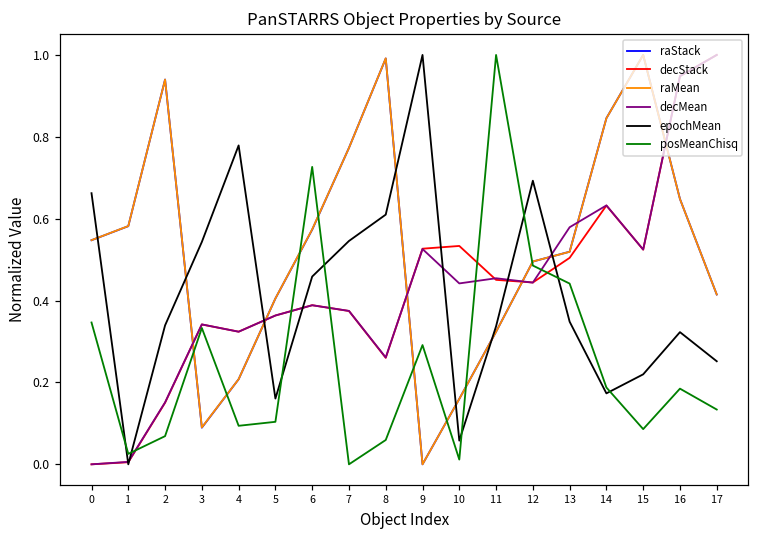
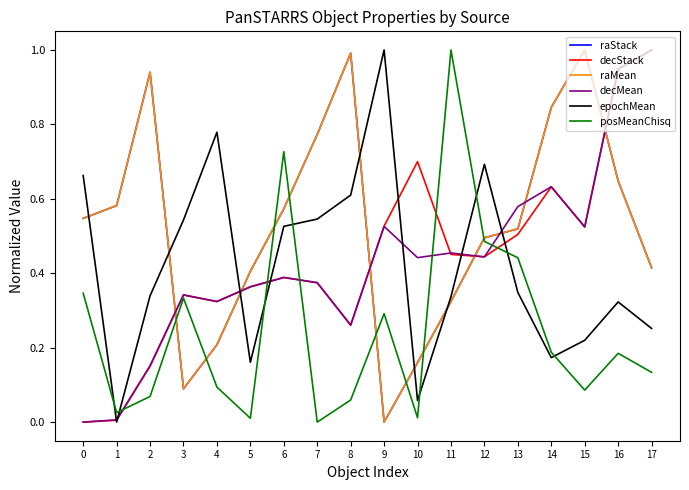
  {
    "decStack": {
-     "10": 0.53,
+     "10": 0.70,
      "13": 0.50
    },
    "decMean": {
      "10": 0.44,
      "13": 0.58
    },
    "epochMean": {
      "0": 0.66,
      "2": 0.34,
      "3": 0.54,
      "4": 0.78,
      "5": 0.16,
-     "6": 0.46,
+     "6": 0.53,
      "7": 0.55,
      "8": 0.61,
      "9": 1.00,
      "10": 0.06,
      "11": 0.34,
      "12": 0.69,
      "13": 0.35,
      "14": 0.17,
      "15": 0.22,
      "16": 0.32,
      "17": 0.25
    },
    "posMeanChisq": {
      "0": 0.35,
      "1": 0.03,
      "2": 0.07,
      "3": 0.33,
      "4": 0.09,
-     "5": 0.10,
+     "5": 0.01,
      "6": 0.73,
      "7": 0.00,
      "8": 0.06,
      "9": 0.29,
      "10": 0.01,
      "11": 1.00,
      "12": 0.49,
      "13": 0.44,
      "14": 0.19,
      "15": 0.09,
      "16": 0.18,
      "17": 0.13
    }
  }
